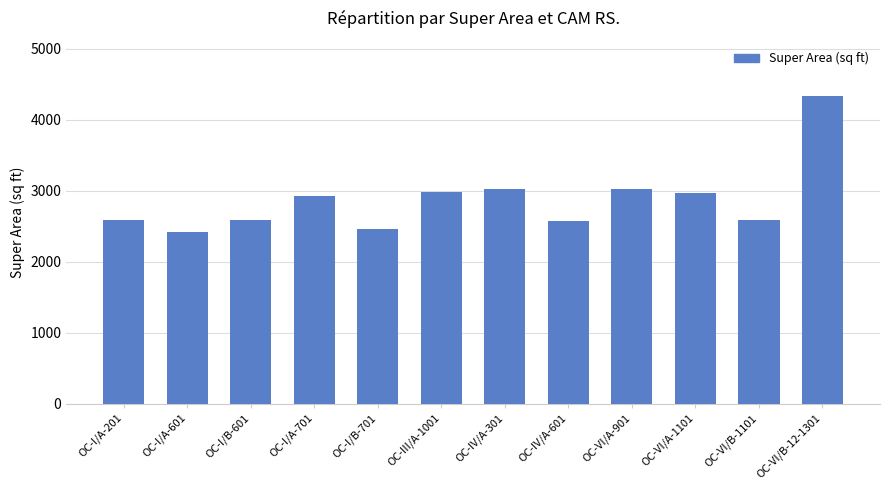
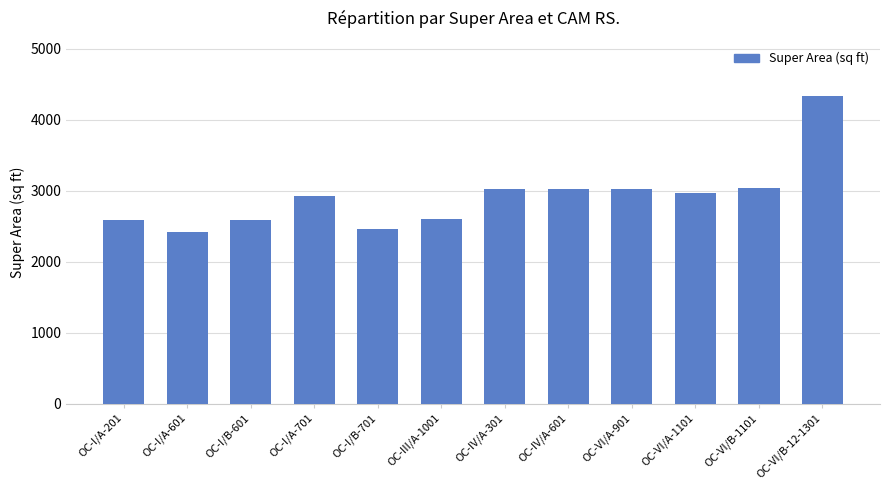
  {
    "OC-I/A-201": 2600,
    "OC-I/A-601": 2400,
    "OC-I/B-601": 2600,
    "OC-I/A-701": 2900,
    "OC-I/B-701": 2500,
-   "OC-III/A-1001": 3000,
+   "OC-III/A-1001": 2600,
    "OC-IV/A-301": 3000,
-   "OC-IV/A-601": 2600,
+   "OC-IV/A-601": 3000,
    "OC-VI/A-901": 3000,
    "OC-VI/A-1101": 3000,
-   "OC-VI/B-1101": 2600,
+   "OC-VI/B-1101": 3000,
    "OC-VI/B-12-1301": 4300
  }
